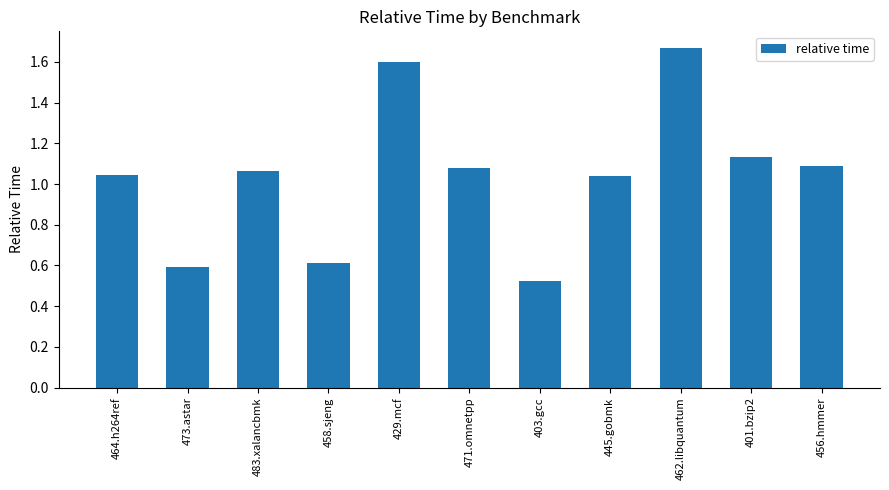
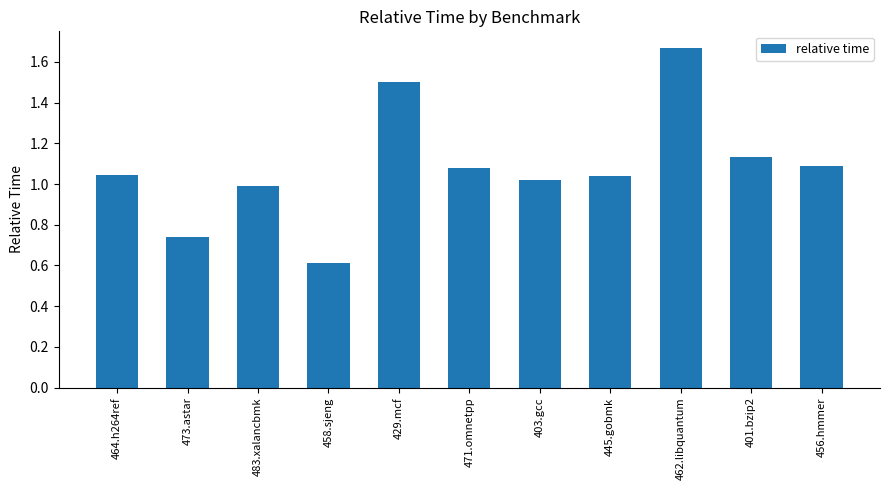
  {
    "464.h264ref": 1.04,
-   "473.astar": 0.59,
-   "483.xalancbmk": 1.06,
+   "473.astar": 0.74,
+   "483.xalancbmk": 0.99,
    "458.sjeng": 0.61,
-   "429.mcf": 1.6,
+   "429.mcf": 1.5,
    "471.omnetpp": 1.08,
-   "403.gcc": 0.52,
+   "403.gcc": 1.02,
    "445.gobmk": 1.04,
    "462.libquantum": 1.67,
    "401.bzip2": 1.13,
    "456.hmmer": 1.09
  }
